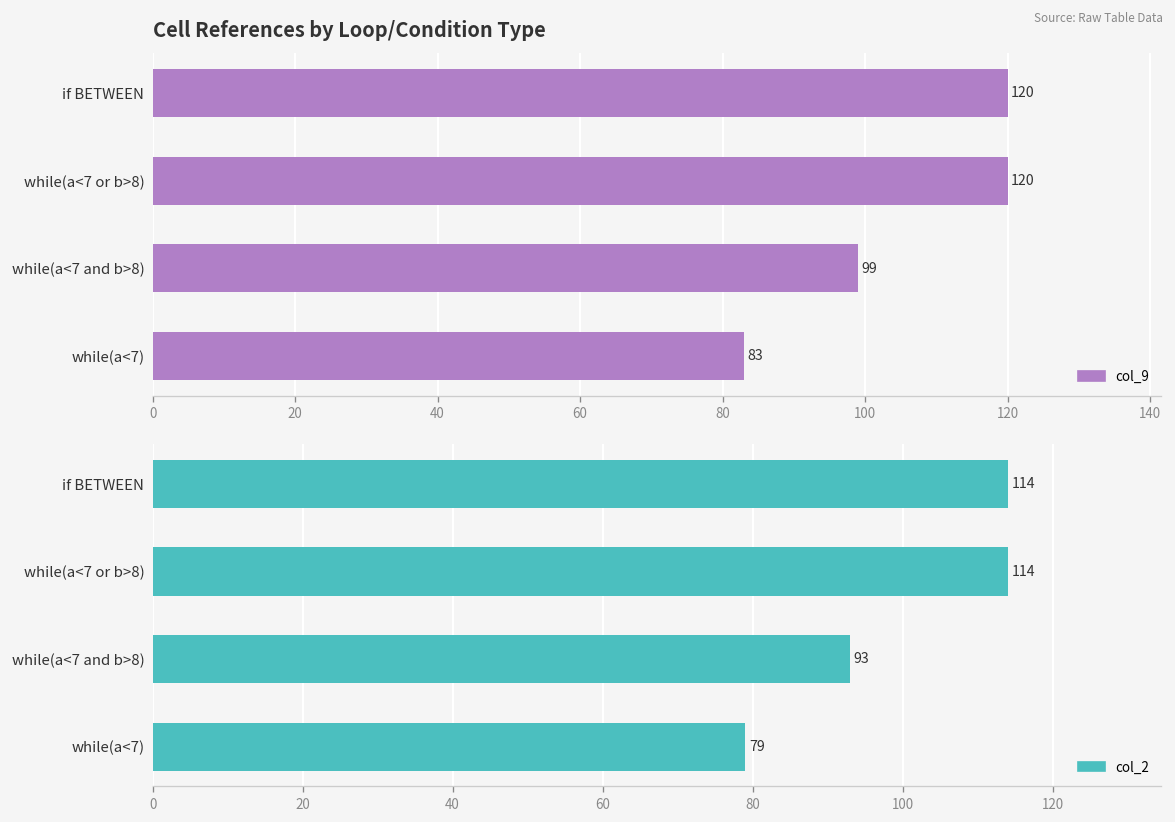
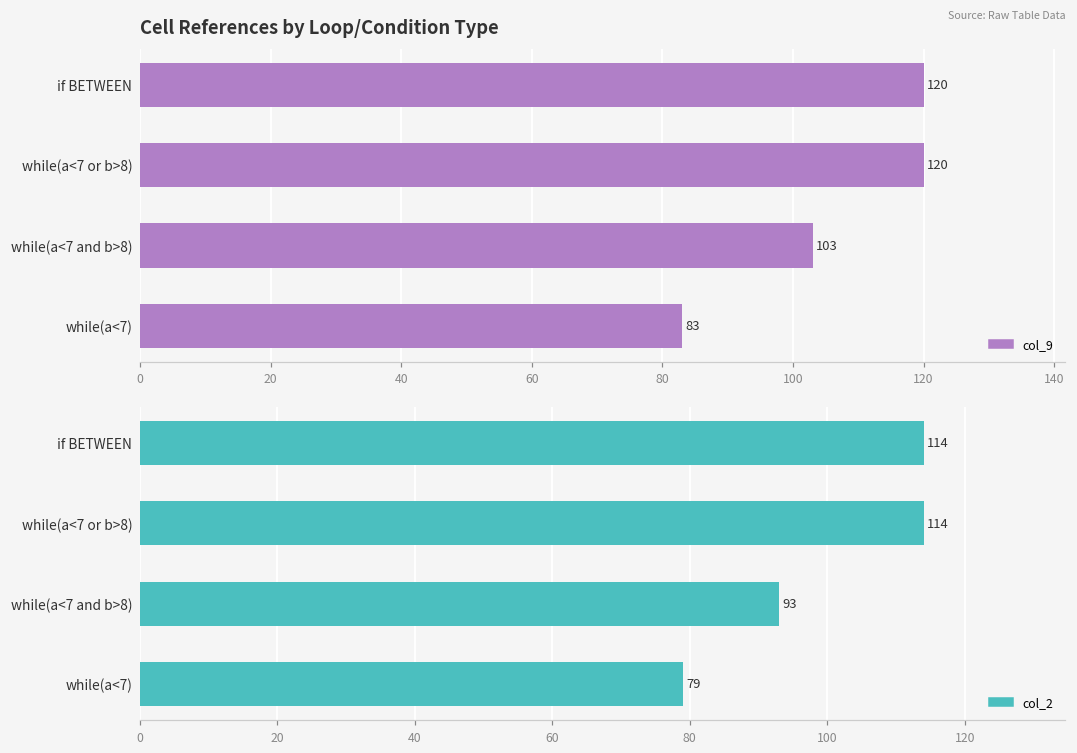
  {
    "Cell References by Loop/Condition Type": {
      "if BETWEEN": 120,
      "while(a<7 or b>8)": 120,
-     "while(a<7 and b>8)": 99,
+     "while(a<7 and b>8)": 103,
      "while(a<7)": 83
    }
  }
